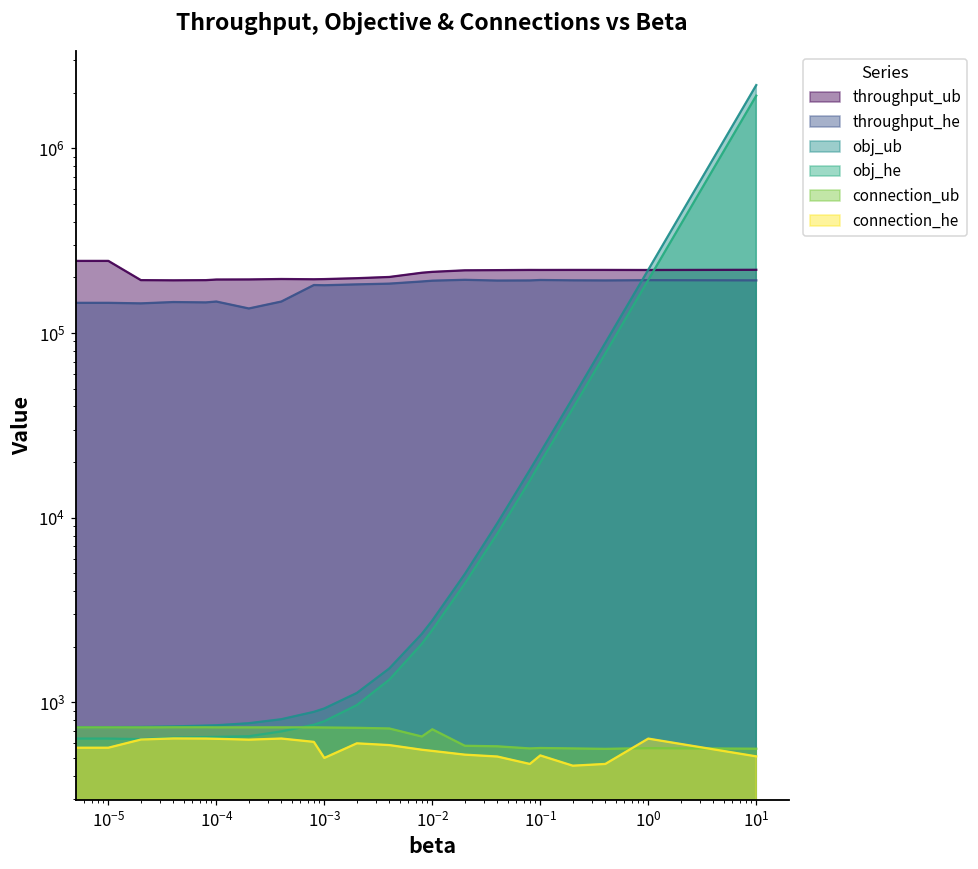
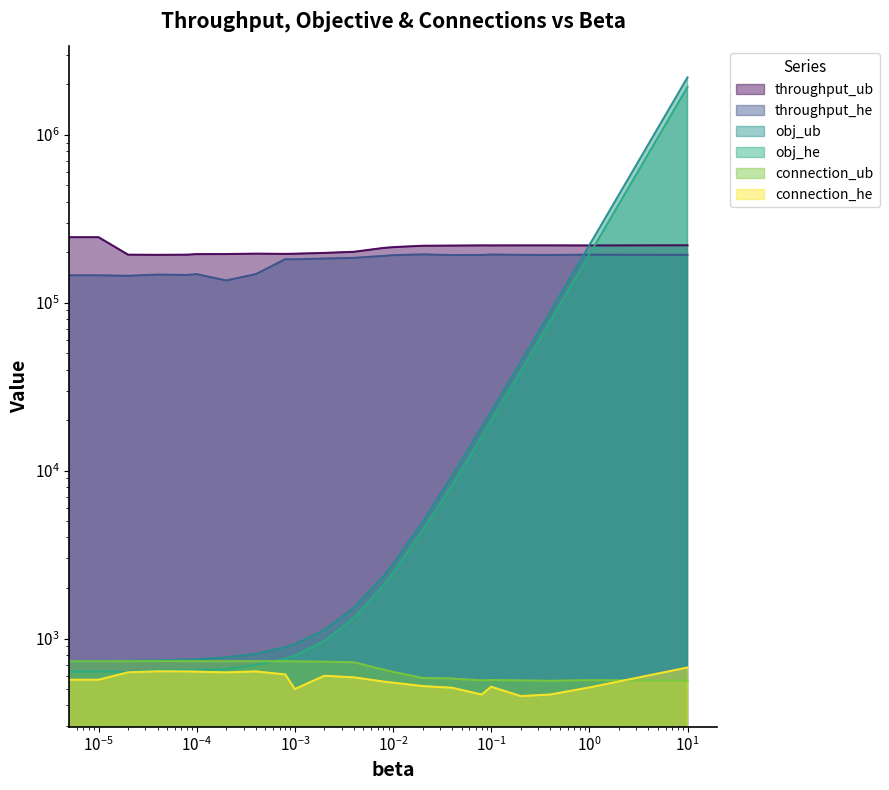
  {
    "throughput_ub": {
      "10^-5": 250000,
      "10^-4": 190000,
      "10^-3": 200000,
      "10^-2": 210000,
      "10^-1": 220000,
      "10^1": 220000
    },
    "connection_ub": {
      "10^-3": 700,
-     "10^-2": 710,
+     "10^-2": 630,
      "10^-1": 570,
      "10^0": 570,
      "10^1": 560
    },
    "connection_he": {
      "10^-5": 570,
      "10^-3": 500,
      "10^-2": 550,
      "10^-1": 520,
-     "10^0": 640,
-     "10^1": 510
+     "10^0": 510,
+     "10^1": 670
    }
  }
